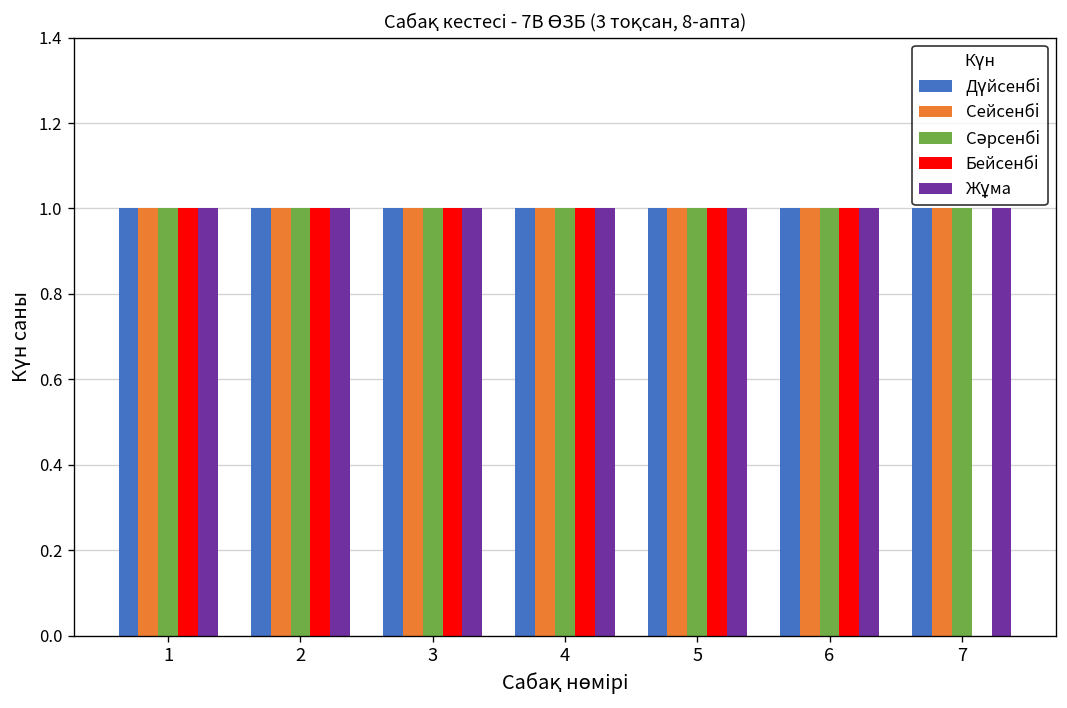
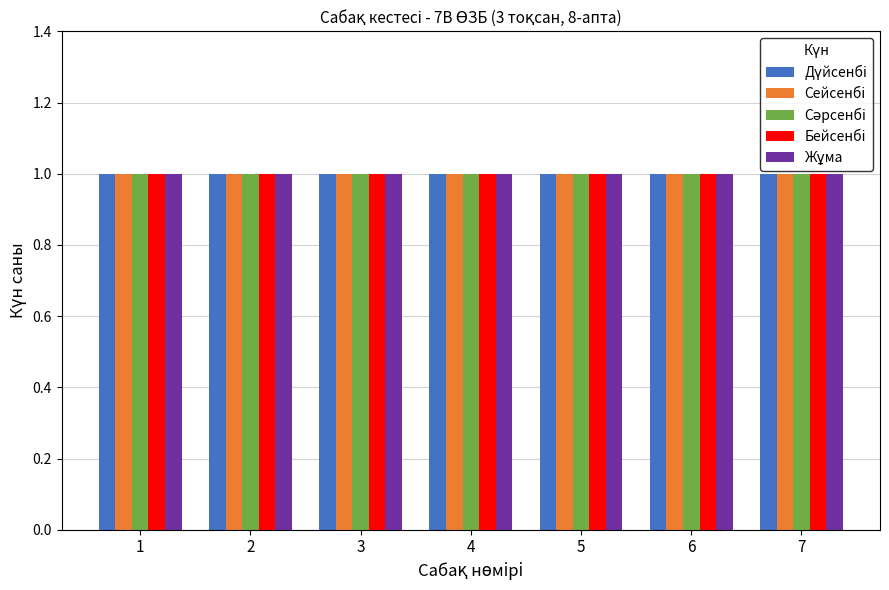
  {
    "Дүйсенбі": {
      "1": 1,
      "2": 1,
      "3": 1,
      "4": 1,
      "5": 1,
      "6": 1,
      "7": 1
    },
    "Сейсенбі": {
      "1": 1,
      "2": 1,
      "3": 1,
      "4": 1,
      "5": 1,
      "6": 1,
      "7": 1
    },
    "Сәрсенбі": {
      "1": 1,
      "2": 1,
      "3": 1,
      "4": 1,
      "5": 1,
      "6": 1,
      "7": 1
    },
    "Бейсенбі": {
      "1": 1,
      "2": 1,
      "3": 1,
      "4": 1,
      "5": 1,
      "6": 1,
-     "7": 0
+     "7": 1
    },
    "Жұма": {
      "1": 1,
      "2": 1,
      "3": 1,
      "4": 1,
      "5": 1,
      "6": 1,
      "7": 1
    }
  }
